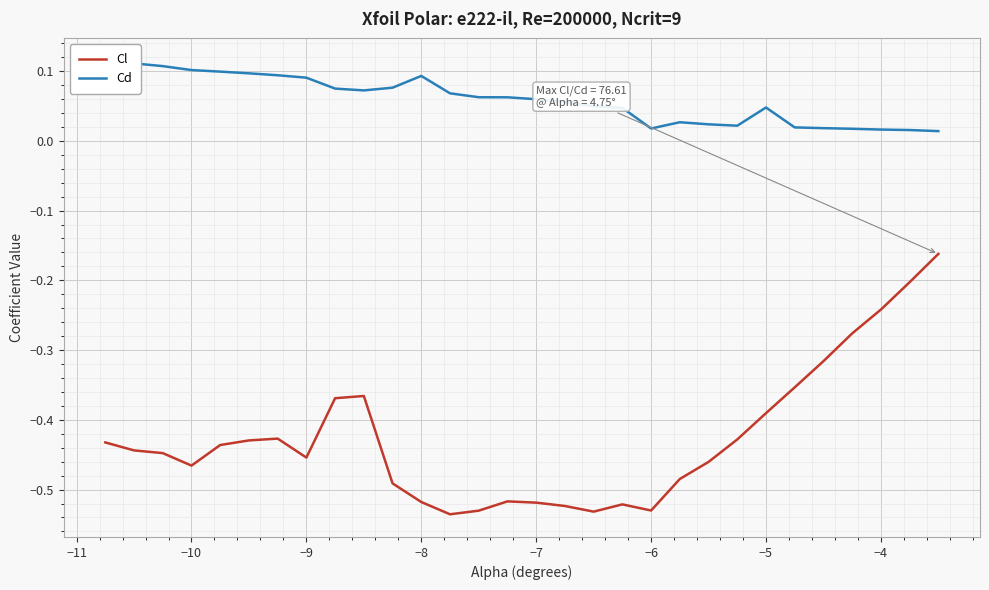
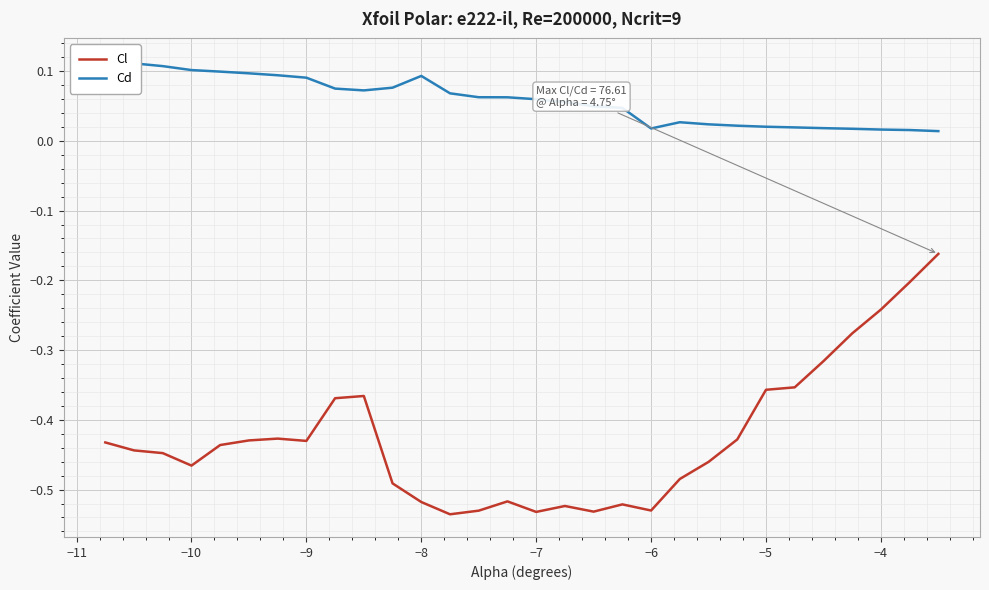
  {
    "Cl": {
      "−10": -0.47,
-     "−9": -0.45,
+     "−9": -0.43,
      "−8": -0.52,
-     "−7": -0.52,
+     "−7": -0.53,
      "−6": -0.53,
-     "−5": -0.39,
+     "−5": -0.36,
      "−4": -0.24
    },
    "Cd": {
      "−10": 0.10,
      "−9": 0.09,
      "−8": 0.09,
-     "−5": 0.05
+     "−5": 0.02
    }
  }
